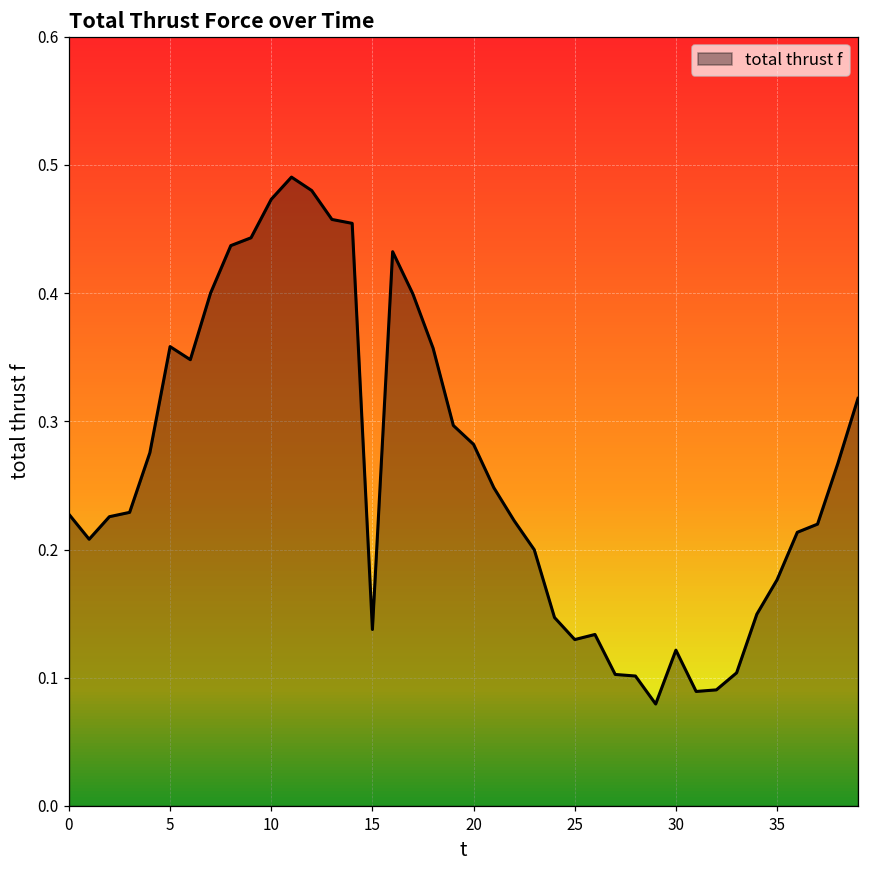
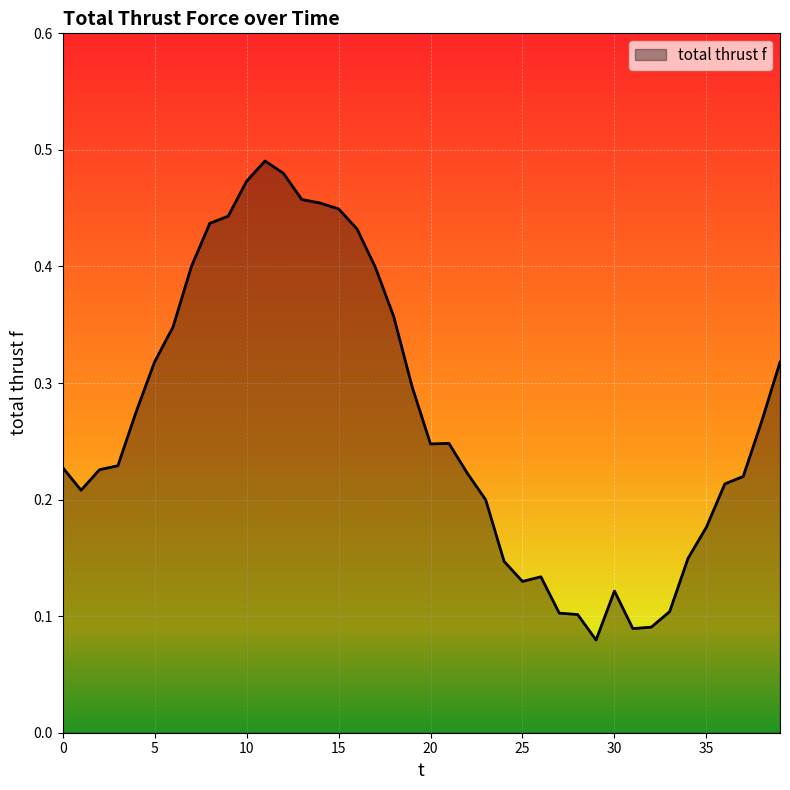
  {
    "0": 0.228,
-   "5": 0.358,
+   "5": 0.318,
    "10": 0.473,
-   "15": 0.138,
-   "20": 0.282,
+   "15": 0.449,
+   "20": 0.248,
    "25": 0.130,
    "30": 0.122,
    "35": 0.176
  }
